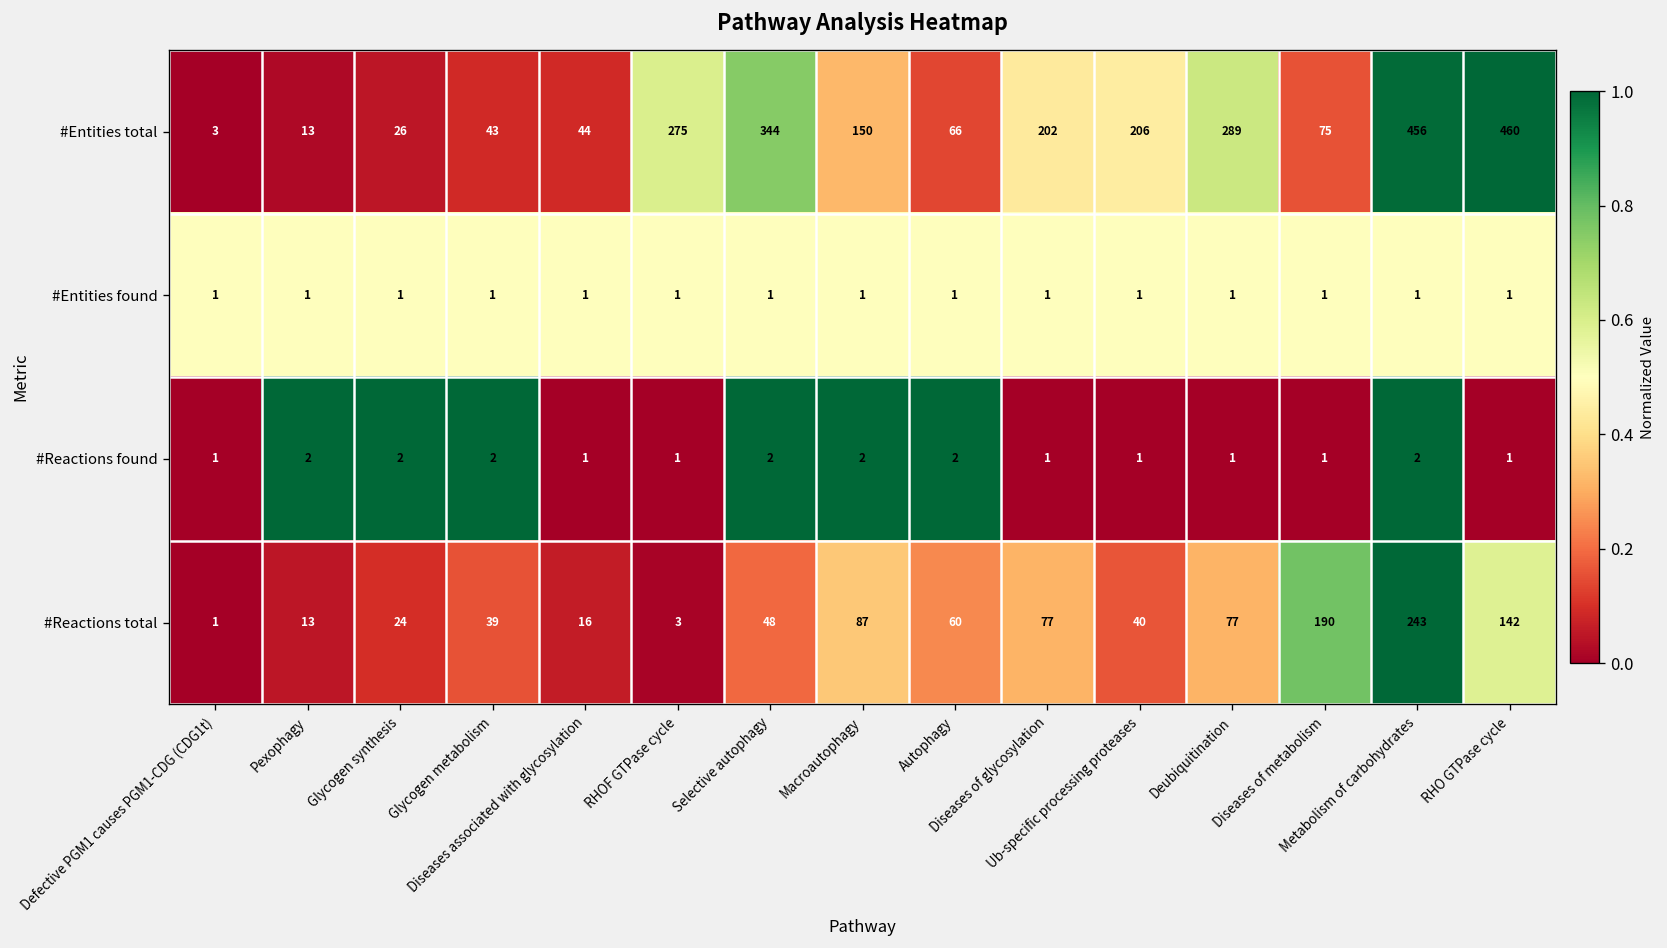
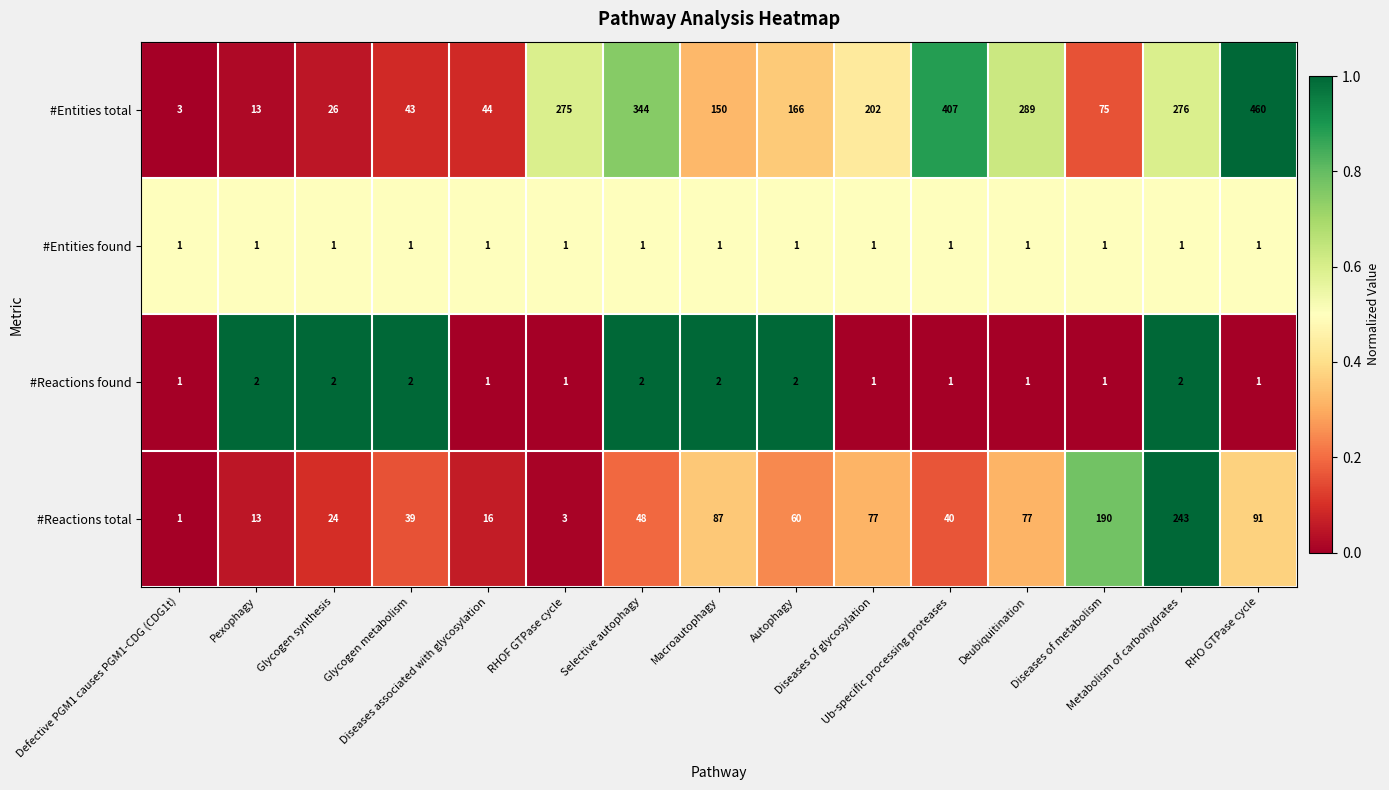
  {
    "#Entities total": {
      "Defective PGM1 causes PGM1-CDG (CDG1t)": 3,
      "Pexophagy": 13,
      "Glycogen synthesis": 26,
      "Glycogen metabolism": 43,
      "Diseases associated with glycosylation": 44,
      "RHOF GTPase cycle": 275,
      "Selective autophagy": 344,
      "Macroautophagy": 150,
-     "Autophagy": 66,
+     "Autophagy": 166,
      "Diseases of glycosylation": 202,
-     "Ub-specific processing proteases": 206,
+     "Ub-specific processing proteases": 407,
      "Deubiquitination": 289,
      "Diseases of metabolism": 75,
-     "Metabolism of carbohydrates": 456,
+     "Metabolism of carbohydrates": 276,
      "RHO GTPase cycle": 460
    },
    "#Entities found": {
      "Defective PGM1 causes PGM1-CDG (CDG1t)": 1,
      "Pexophagy": 1,
      "Glycogen synthesis": 1,
      "Glycogen metabolism": 1,
      "Diseases associated with glycosylation": 1,
      "RHOF GTPase cycle": 1,
      "Selective autophagy": 1,
      "Macroautophagy": 1,
      "Autophagy": 1,
      "Diseases of glycosylation": 1,
      "Ub-specific processing proteases": 1,
      "Deubiquitination": 1,
      "Diseases of metabolism": 1,
      "Metabolism of carbohydrates": 1,
      "RHO GTPase cycle": 1
    },
    "#Reactions found": {
      "Defective PGM1 causes PGM1-CDG (CDG1t)": 1,
      "Pexophagy": 2,
      "Glycogen synthesis": 2,
      "Glycogen metabolism": 2,
      "Diseases associated with glycosylation": 1,
      "RHOF GTPase cycle": 1,
      "Selective autophagy": 2,
      "Macroautophagy": 2,
      "Autophagy": 2,
      "Diseases of glycosylation": 1,
      "Ub-specific processing proteases": 1,
      "Deubiquitination": 1,
      "Diseases of metabolism": 1,
      "Metabolism of carbohydrates": 2,
      "RHO GTPase cycle": 1
    },
    "#Reactions total": {
      "Defective PGM1 causes PGM1-CDG (CDG1t)": 1,
      "Pexophagy": 13,
      "Glycogen synthesis": 24,
      "Glycogen metabolism": 39,
      "Diseases associated with glycosylation": 16,
      "RHOF GTPase cycle": 3,
      "Selective autophagy": 48,
      "Macroautophagy": 87,
      "Autophagy": 60,
      "Diseases of glycosylation": 77,
      "Ub-specific processing proteases": 40,
      "Deubiquitination": 77,
      "Diseases of metabolism": 190,
      "Metabolism of carbohydrates": 243,
-     "RHO GTPase cycle": 142
+     "RHO GTPase cycle": 91
    }
  }
